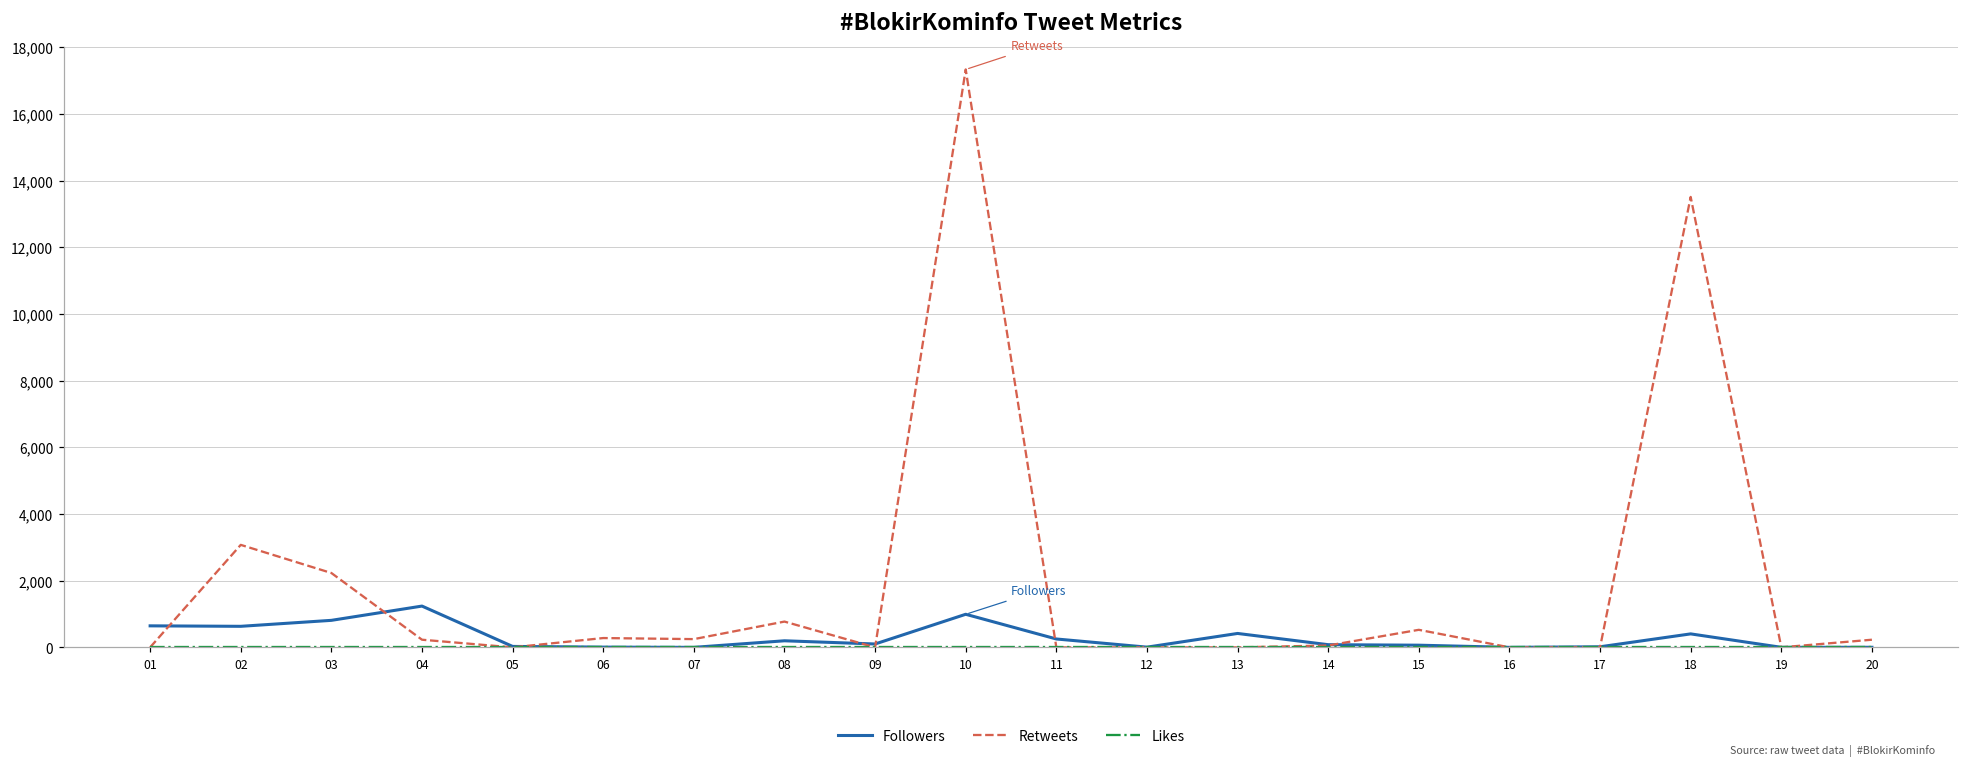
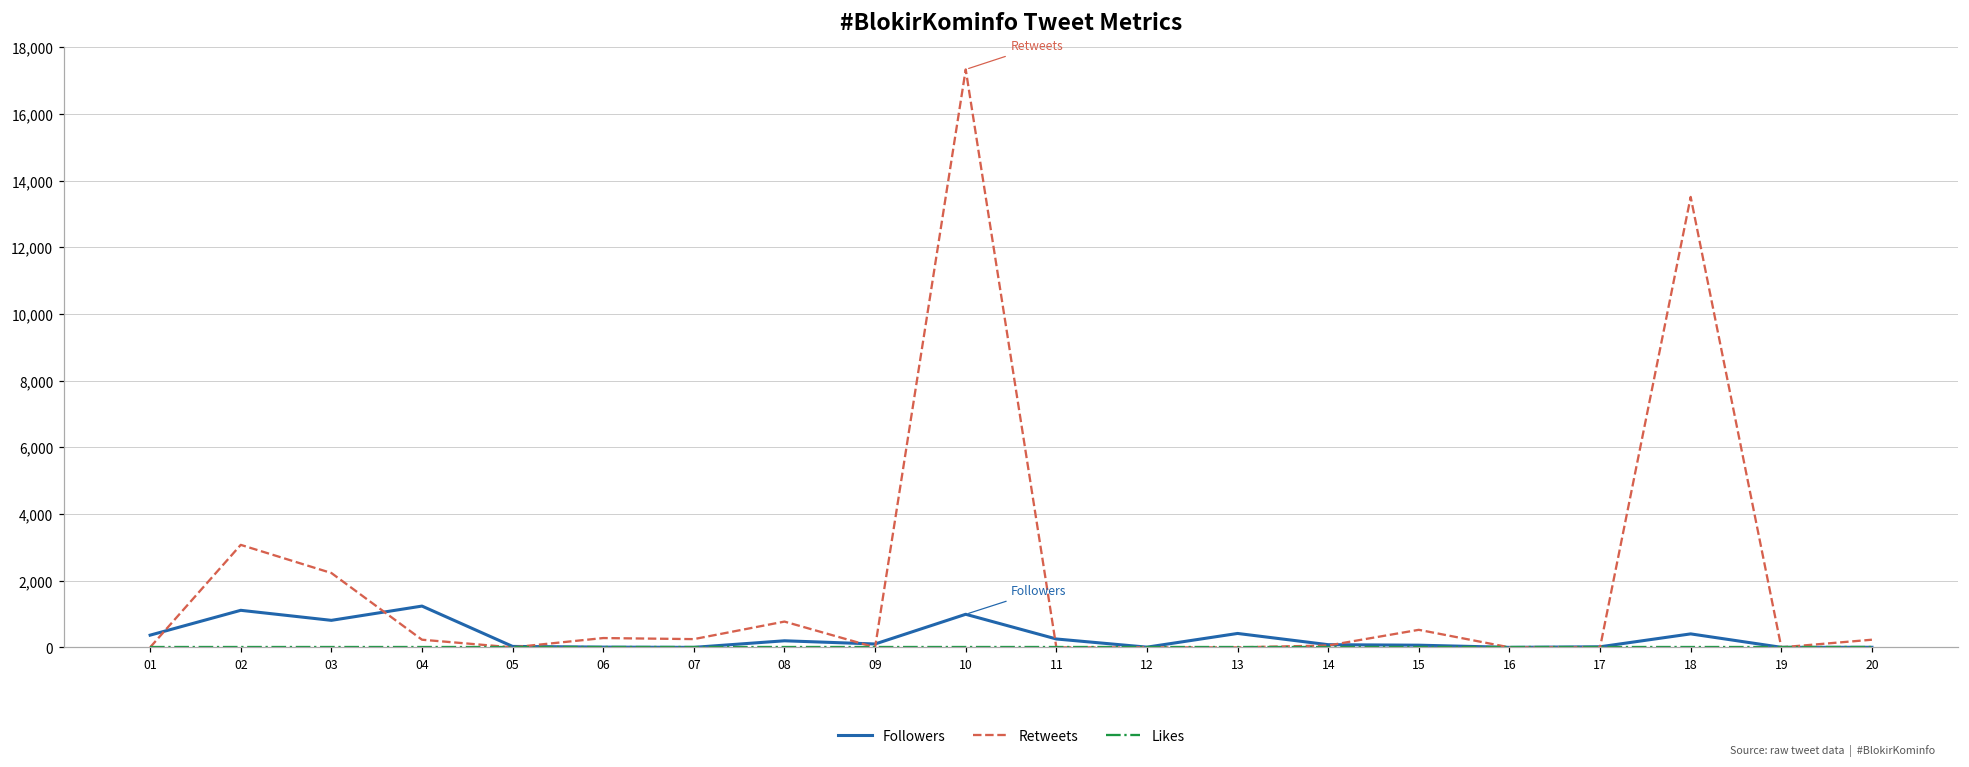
  {
    "Followers": {
-     "01": "600",
-     "02": "600",
+     "01": "400",
+     "02": "1,100",
      "03": "800",
      "04": "1,200",
      "08": "200",
      "09": "100",
      "10": "1,000",
      "11": "300",
      "13": "400",
      "18": "400"
    },
    "Retweets": {
      "02": "3,100",
      "03": "2,200",
      "04": "200",
      "06": "300",
      "07": "200",
      "08": "800",
      "10": "17,300",
      "15": "500",
      "18": "13,500",
      "20": "200"
    },
    "Likes": {
      "02": "0",
      "03": "0",
      "04": "0",
      "08": "0",
      "10": "0",
      "18": "0"
    }
  }
